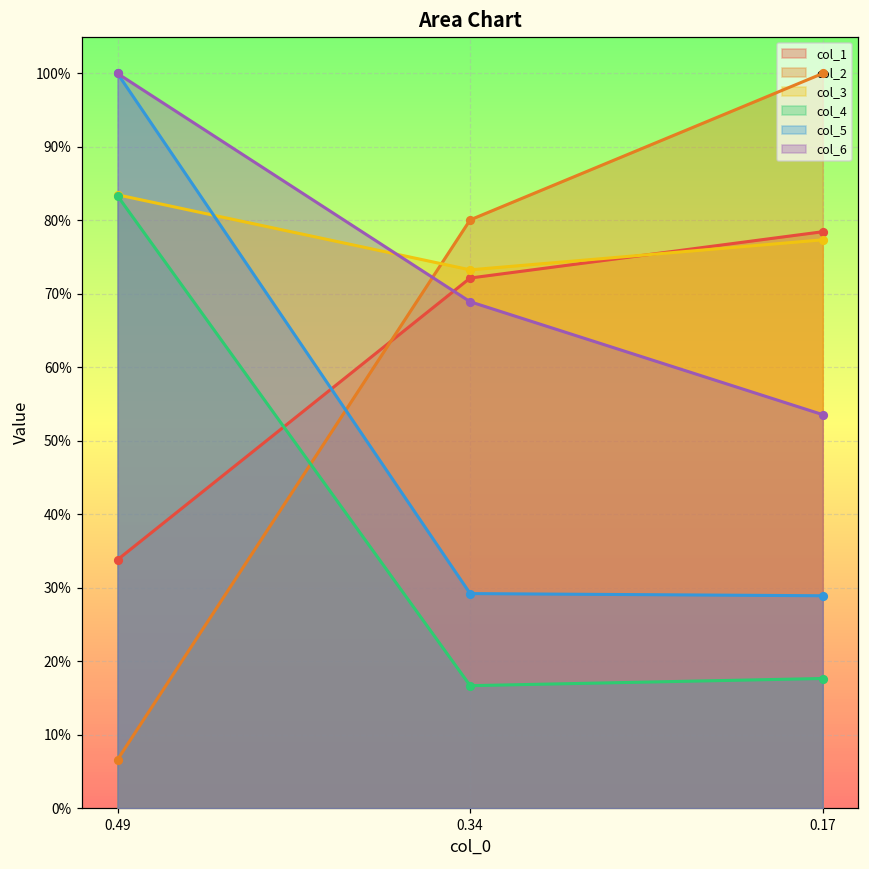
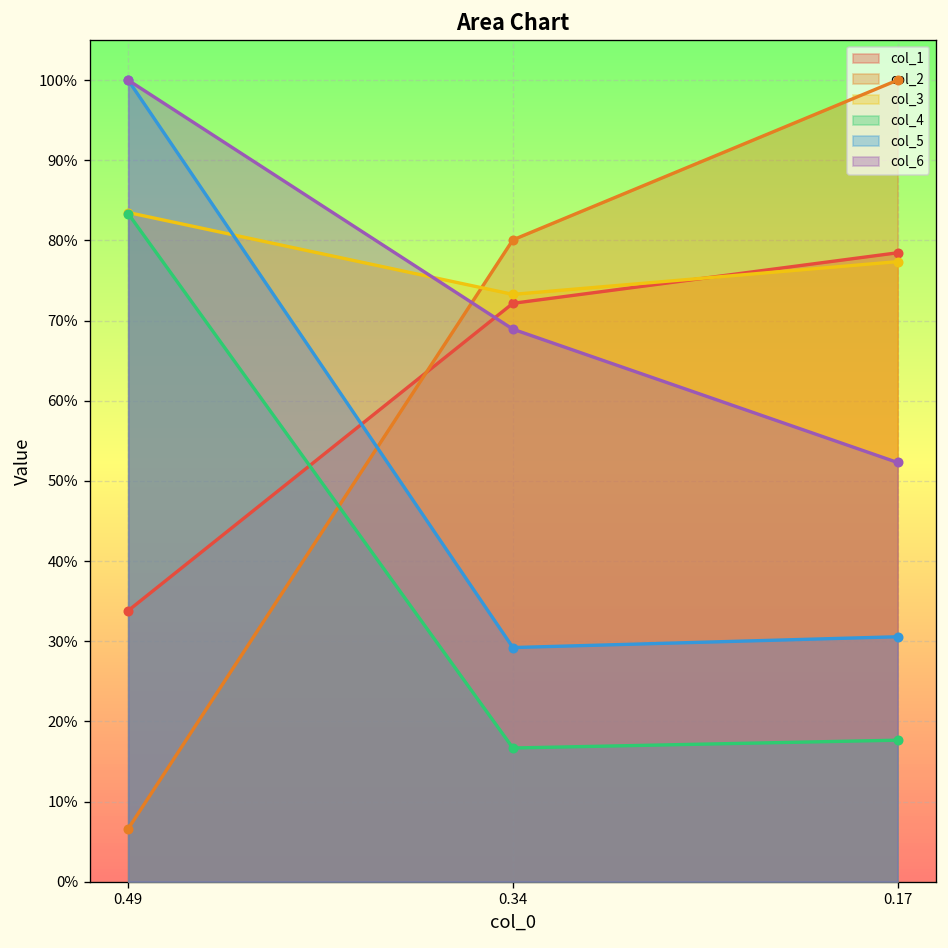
  {
    "col_4": {
      "0.34": "17%",
      "0.17": "18%"
    },
    "col_5": {
      "0.34": "29%",
-     "0.17": "29%"
+     "0.17": "31%"
    },
    "col_6": {
      "0.34": "69%",
-     "0.17": "54%"
+     "0.17": "52%"
    }
  }
